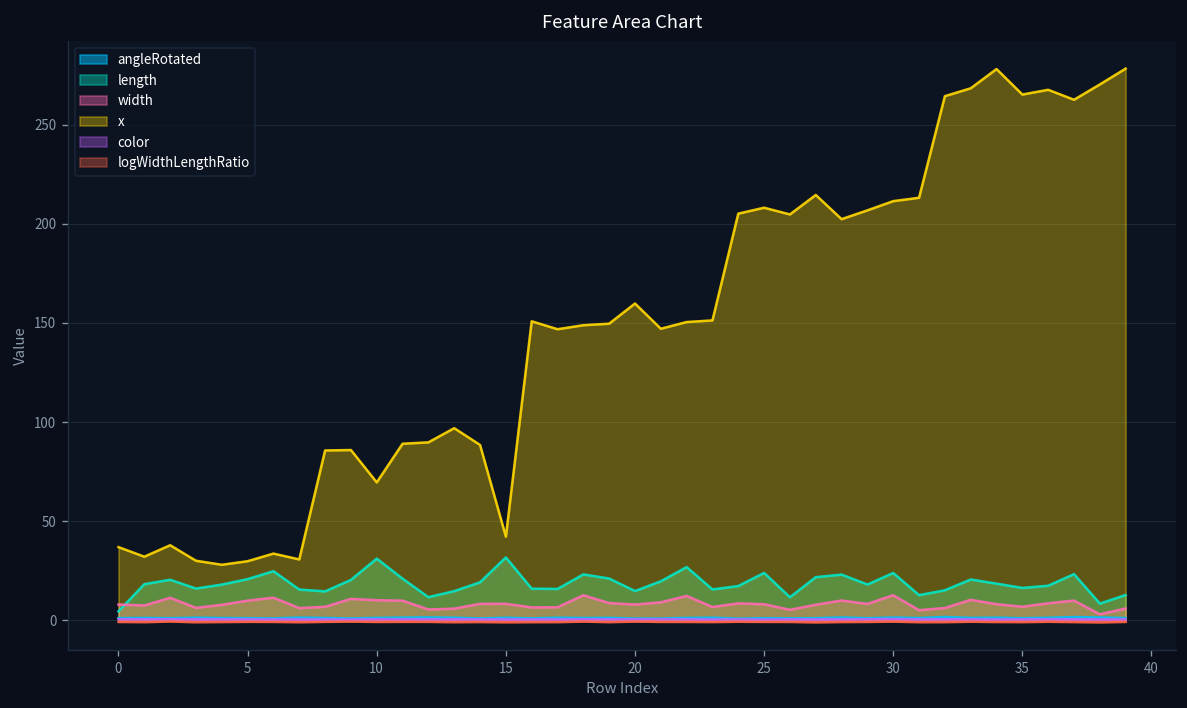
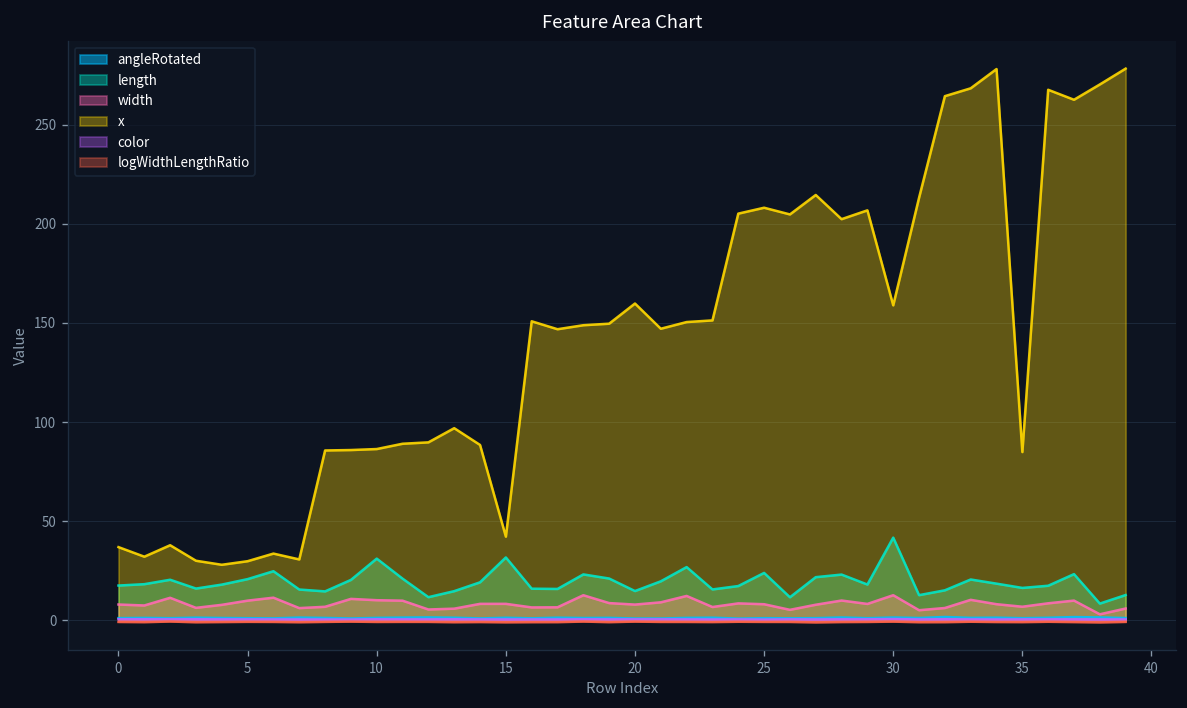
  {
    "length": {
-     "0": 5,
+     "0": 18,
      "5": 21,
      "10": 31,
      "15": 32,
      "20": 15,
      "25": 24,
-     "30": 24,
+     "30": 42,
      "35": 16
    },
    "width": {
      "0": 8,
      "5": 10,
      "10": 10,
      "15": 8,
      "20": 8,
      "25": 8,
      "30": 13,
      "35": 7
    },
    "x": {
      "0": 37,
      "5": 30,
-     "10": 70,
+     "10": 86,
      "15": 42,
      "20": 160,
      "25": 208,
-     "30": 211,
-     "35": 265
+     "30": 159,
+     "35": 85
    }
  }
